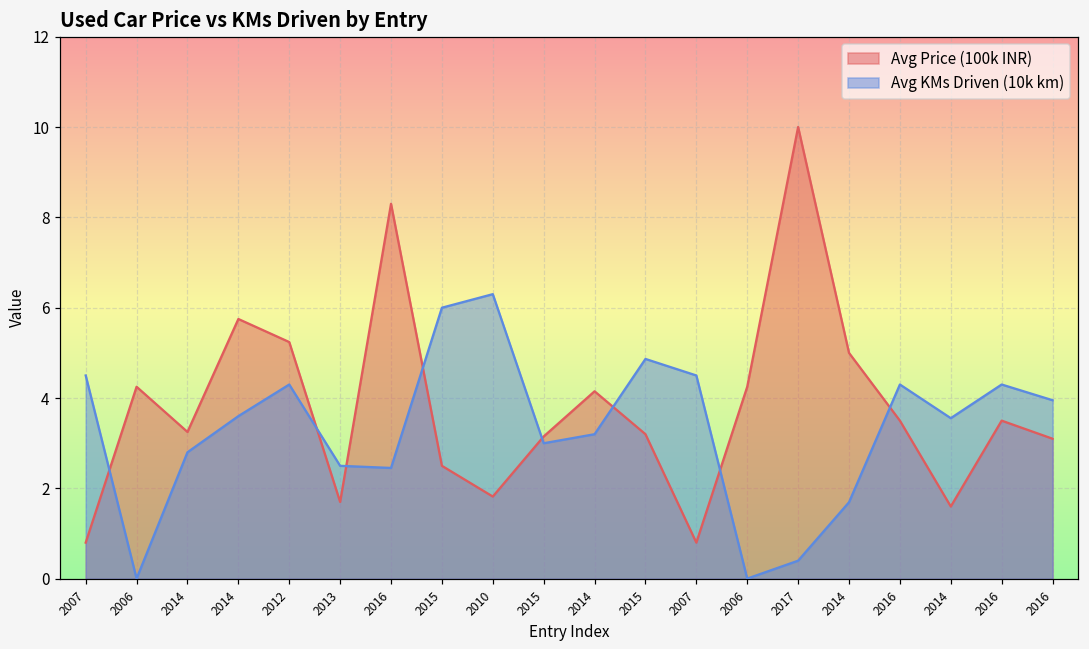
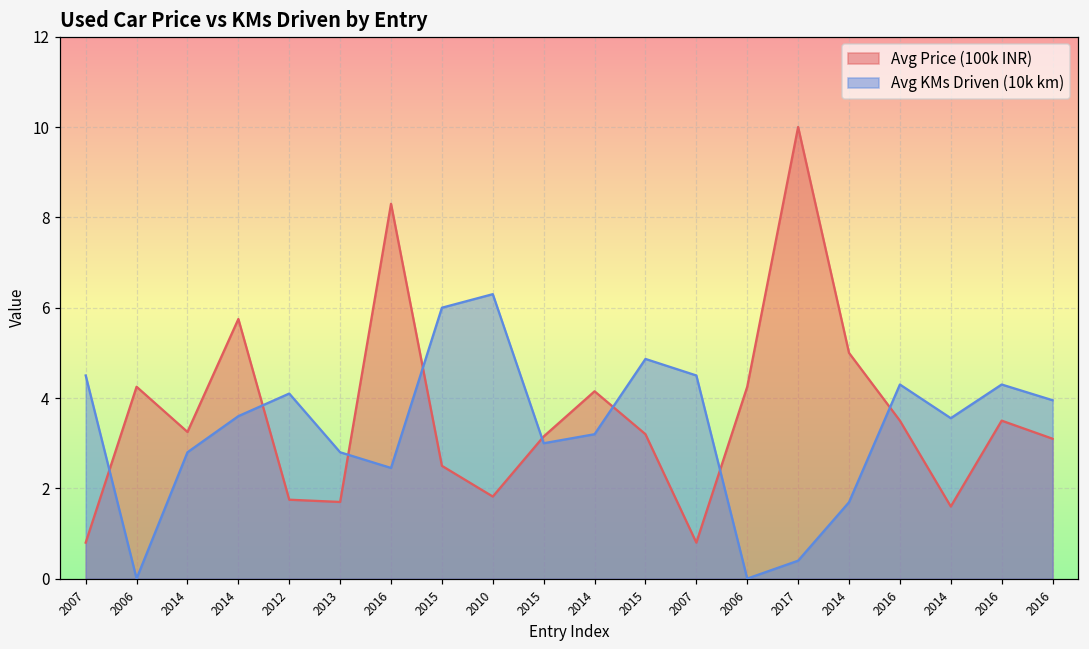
  {
    "Avg Price (100k INR)": {
-     "2012": 5.2,
+     "2012": 1.8,
      "2013": 1.7,
      "2010": 1.8,
      "2017": 10.0
    },
    "Avg KMs Driven (10k km)": {
-     "2012": 4.3,
-     "2013": 2.5,
+     "2012": 4.1,
+     "2013": 2.8,
      "2010": 6.3,
      "2017": 0.4
    }
  }
